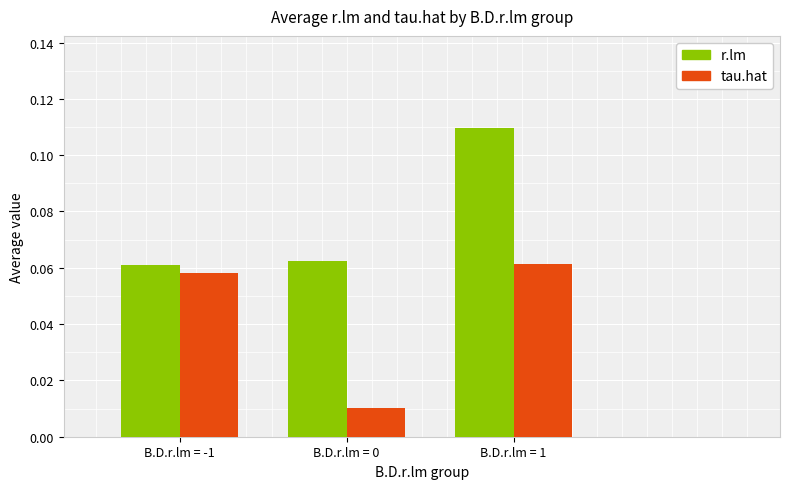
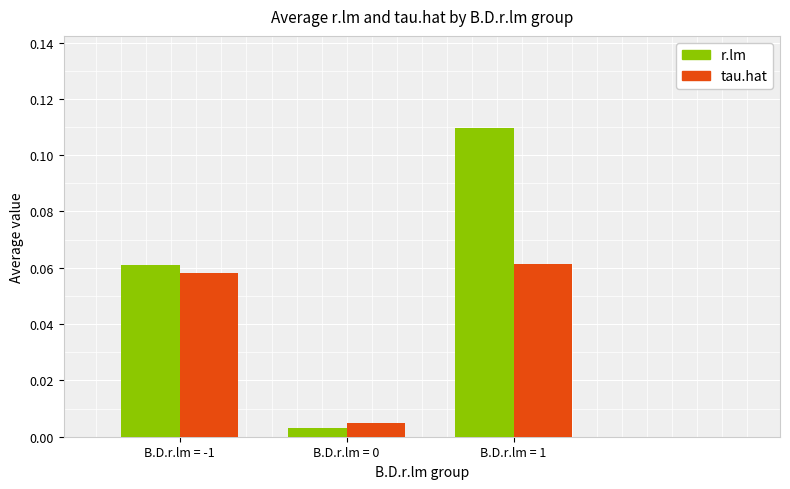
  {
    "r.lm": {
      "B.D.r.lm = -1": 0.061,
-     "B.D.r.lm = 0": 0.062,
+     "B.D.r.lm = 0": 0.003,
      "B.D.r.lm = 1": 0.110
    },
    "tau.hat": {
      "B.D.r.lm = -1": 0.058,
-     "B.D.r.lm = 0": 0.010,
+     "B.D.r.lm = 0": 0.005,
      "B.D.r.lm = 1": 0.061
    }
  }
